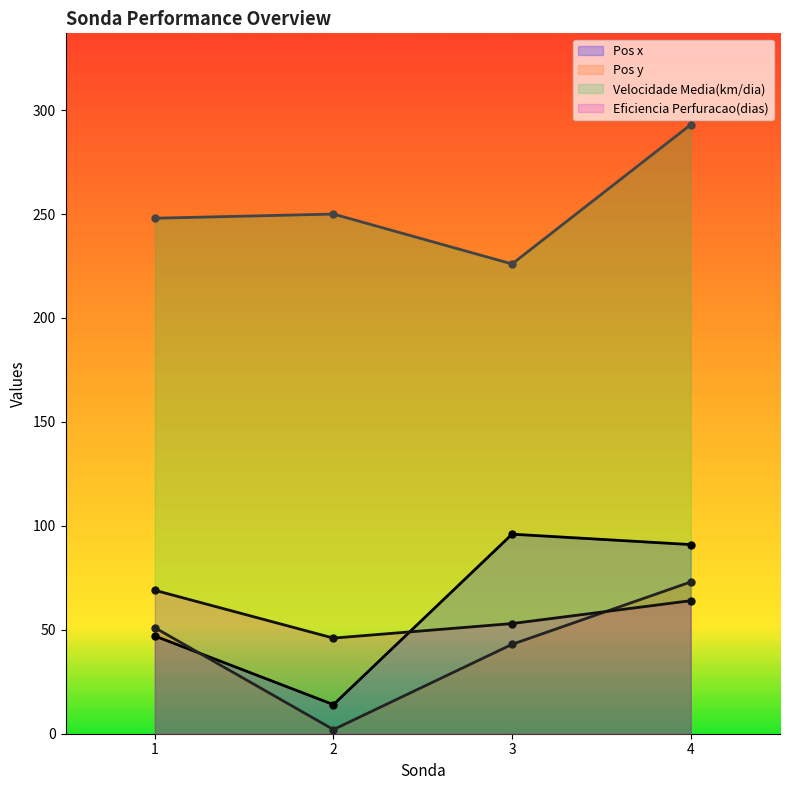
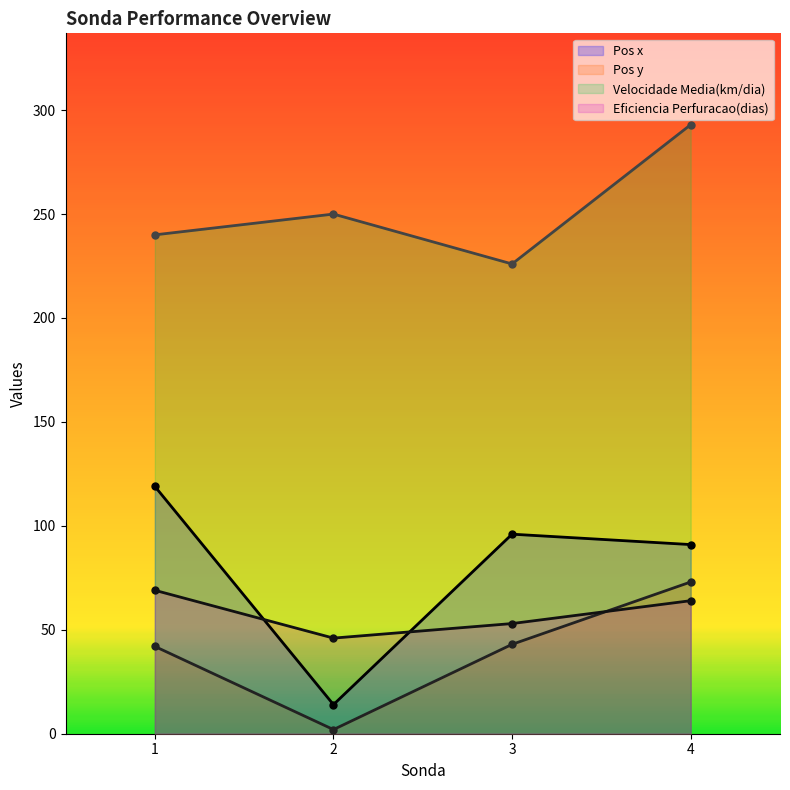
  {
    "Pos x": {
-     "1": 47,
+     "1": 119,
      "2": 14,
      "3": 96,
      "4": 91
    },
    "Pos y": {
-     "1": 51,
+     "1": 42,
      "2": 2,
      "3": 43,
      "4": 73
    },
    "Velocidade Media(km/dia)": {
-     "1": 248,
+     "1": 240,
      "2": 250,
      "3": 226,
      "4": 293
    },
    "Eficiencia Perfuracao(dias)": {
      "1": 69,
      "2": 46,
      "3": 53,
      "4": 64
    }
  }
